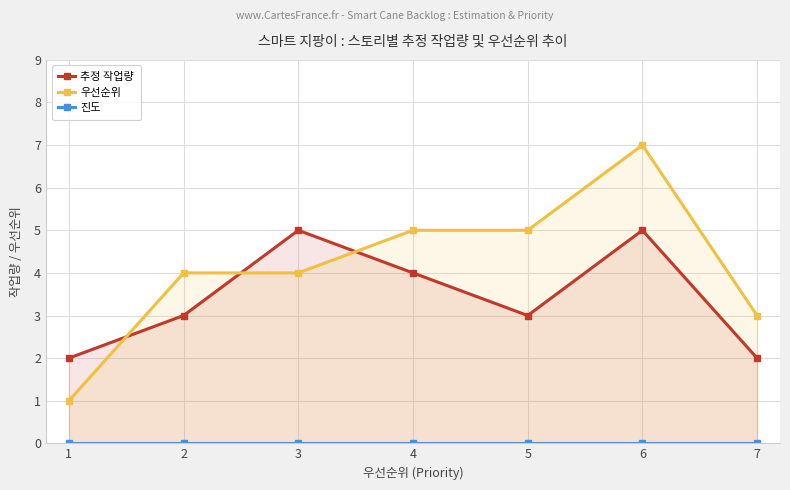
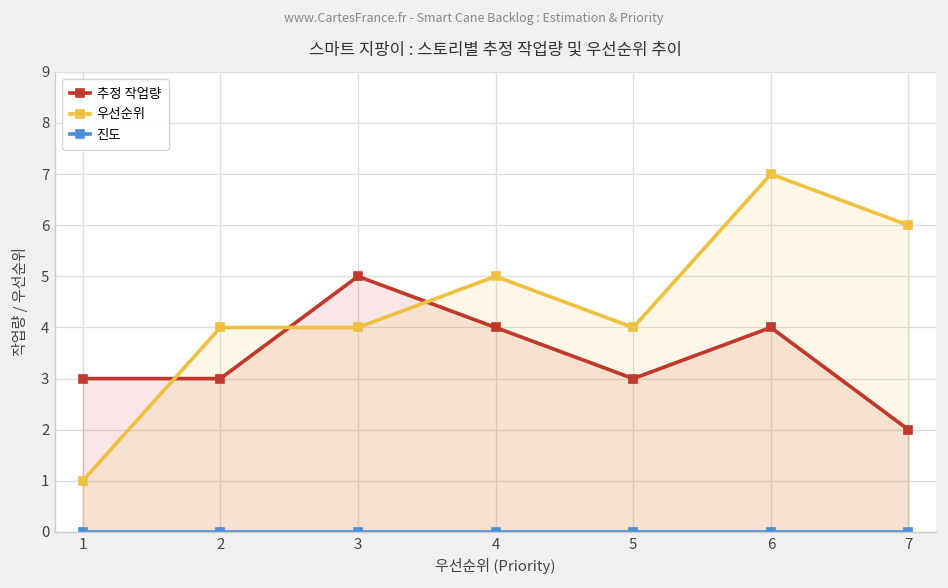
  {
    "추정 작업량": {
-     "1": 2,
+     "1": 3,
      "2": 3,
      "3": 5,
      "4": 4,
      "5": 3,
-     "6": 5,
+     "6": 4,
      "7": 2
    },
    "우선순위": {
      "1": 1,
      "2": 4,
      "3": 4,
      "4": 5,
-     "5": 5,
+     "5": 4,
      "6": 7,
-     "7": 3
+     "7": 6
    },
    "진도": {
      "1": 0,
      "2": 0,
      "3": 0,
      "4": 0,
      "5": 0,
      "6": 0,
      "7": 0
    }
  }
